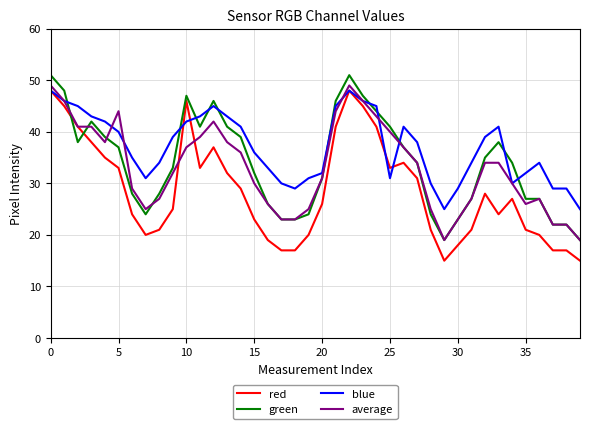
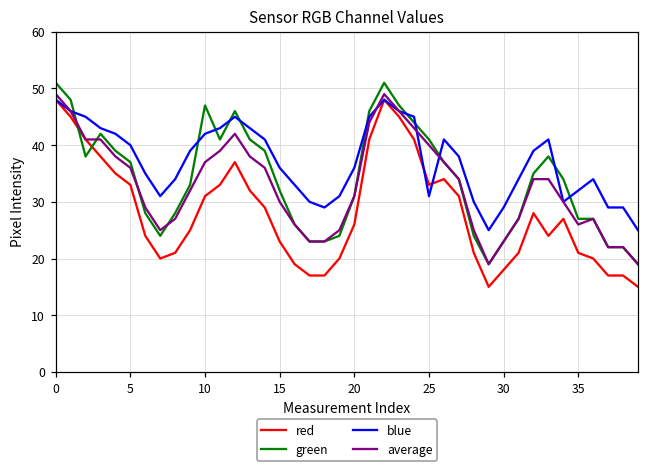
  {
    "red": {
      "5": 33,
-     "10": 46,
+     "10": 31,
      "15": 23,
      "20": 26,
      "25": 33,
      "30": 18,
      "35": 21
    },
    "green": {
      "0": 51,
      "5": 37,
      "10": 47,
      "15": 32,
      "25": 41,
      "35": 27
    },
    "blue": {
      "5": 40,
      "10": 42,
      "15": 36,
-     "20": 32,
+     "20": 36,
      "25": 31,
      "30": 29,
      "35": 32
    },
    "average": {
      "0": 49,
-     "5": 44,
+     "5": 36,
      "10": 37,
      "15": 30,
      "25": 40,
      "35": 26
    }
  }
